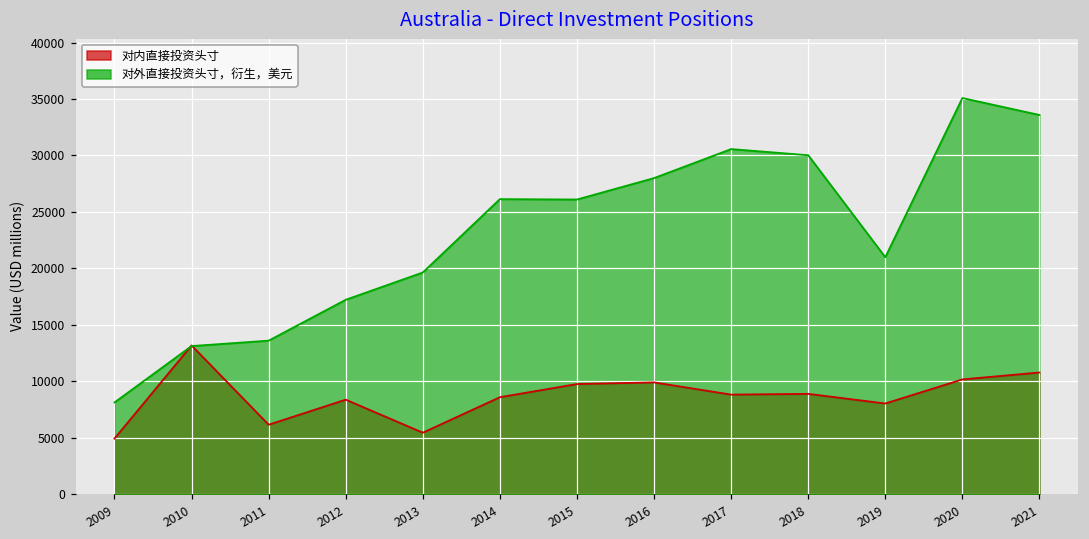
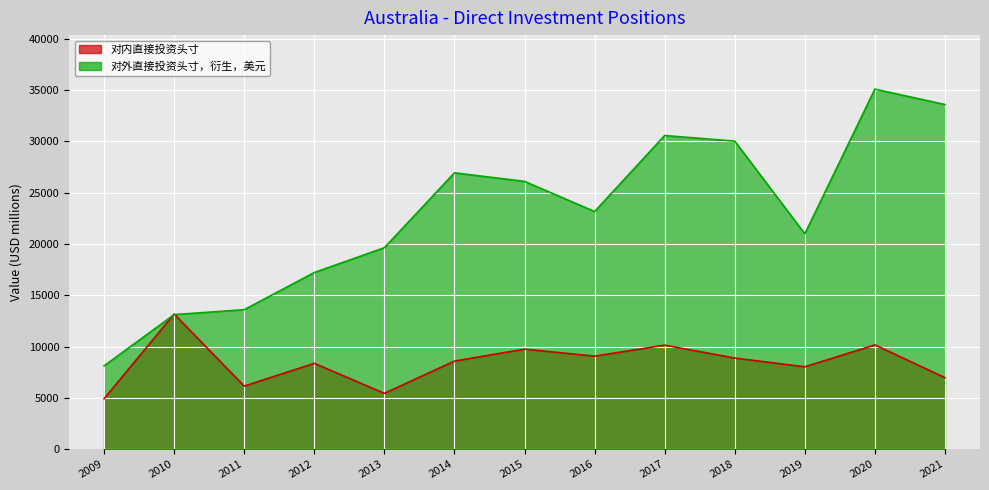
  {
    "对内直接投资头寸": {
      "2009": 4900,
      "2011": 6200,
      "2012": 8400,
      "2013": 5400,
      "2014": 8600,
      "2015": 9800,
-     "2016": 9900,
-     "2017": 8800,
+     "2016": 9100,
+     "2017": 10100,
      "2018": 8900,
      "2019": 8000,
      "2020": 10200,
-     "2021": 10800
+     "2021": 7000
    },
    "对外直接投资头寸，衍生，美元": {
      "2009": 8100,
      "2011": 13600,
      "2012": 17200,
      "2013": 19600,
-     "2014": 26100,
+     "2014": 26900,
      "2015": 26100,
-     "2016": 28000,
+     "2016": 23200,
      "2017": 30600,
      "2018": 30000,
      "2019": 21000,
      "2020": 35100,
      "2021": 33600
    }
  }
